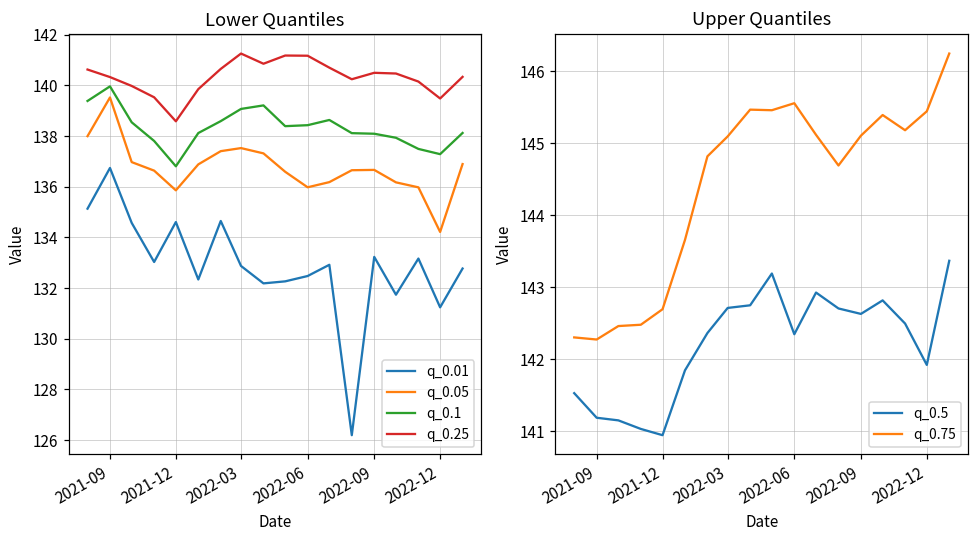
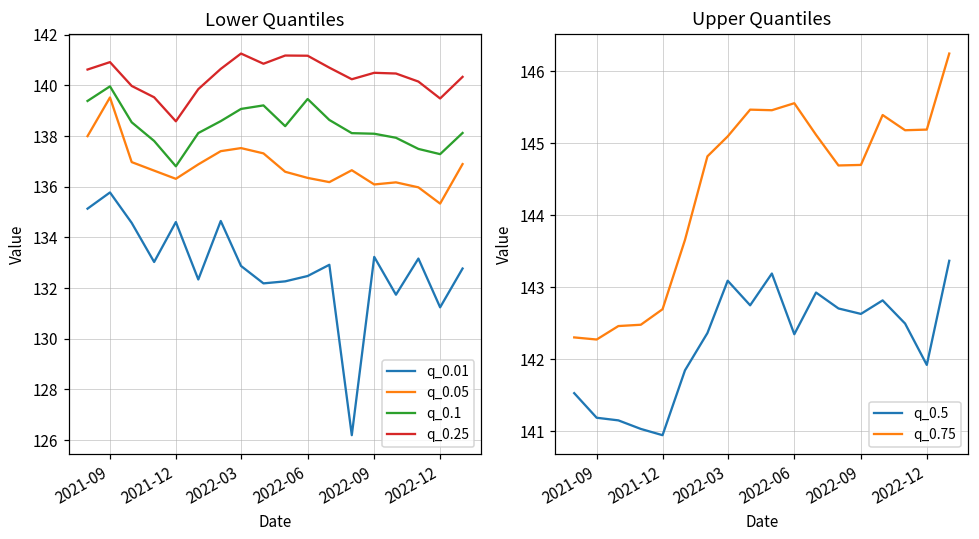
  {
    "Lower Quantiles": {
      "q_0.01": {
-       "2021-09": 136.7,
+       "2021-09": 135.8,
        "2021-12": 134.6,
        "2022-03": 132.9,
        "2022-06": 132.5,
        "2022-09": 133.2,
        "2022-12": 131.2
      },
      "q_0.05": {
        "2021-09": 139.5,
-       "2021-12": 135.9,
+       "2021-12": 136.3,
        "2022-03": 137.5,
-       "2022-06": 136.0,
-       "2022-09": 136.7,
-       "2022-12": 134.2
+       "2022-06": 136.4,
+       "2022-09": 136.1,
+       "2022-12": 135.3
      },
      "q_0.1": {
        "2021-09": 140.0,
        "2021-12": 136.8,
        "2022-03": 139.1,
-       "2022-06": 138.4,
+       "2022-06": 139.5,
        "2022-09": 138.1,
        "2022-12": 137.3
      },
      "q_0.25": {
-       "2021-09": 140.3,
+       "2021-09": 140.9,
        "2021-12": 138.6,
        "2022-03": 141.3,
        "2022-06": 141.2,
        "2022-09": 140.5,
        "2022-12": 139.5
      }
    },
    "Upper Quantiles": {
      "q_0.5": {
        "2021-09": 141.2,
        "2021-12": 140.9,
-       "2022-03": 142.7,
+       "2022-03": 143.1,
        "2022-06": 142.3,
        "2022-09": 142.6,
        "2022-12": 141.9
      },
      "q_0.75": {
        "2021-09": 142.3,
        "2021-12": 142.7,
        "2022-03": 145.1,
        "2022-06": 145.6,
-       "2022-09": 145.1,
-       "2022-12": 145.4
+       "2022-09": 144.7,
+       "2022-12": 145.2
      }
    }
  }
